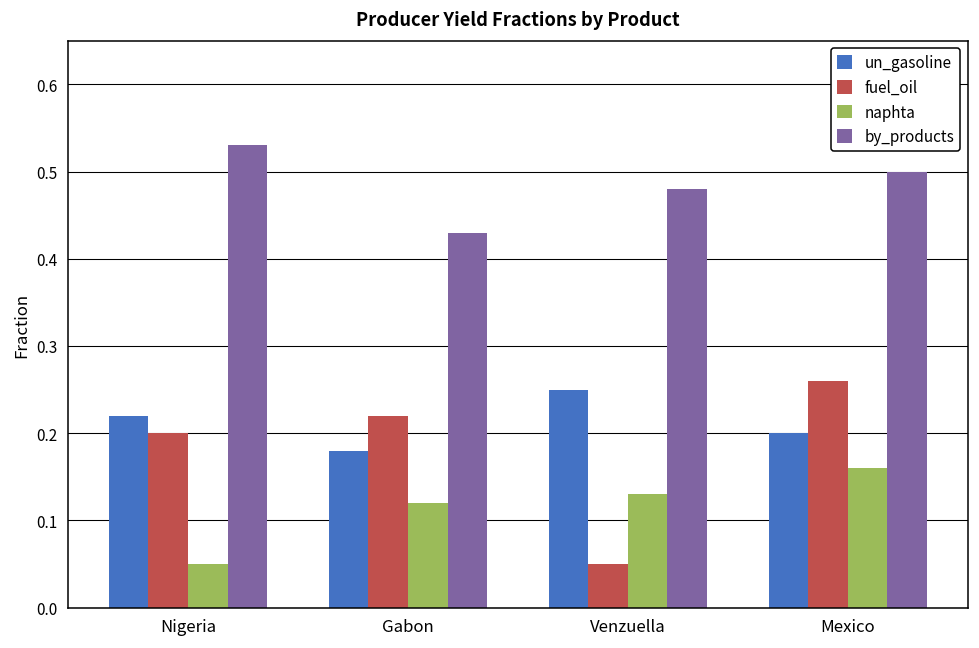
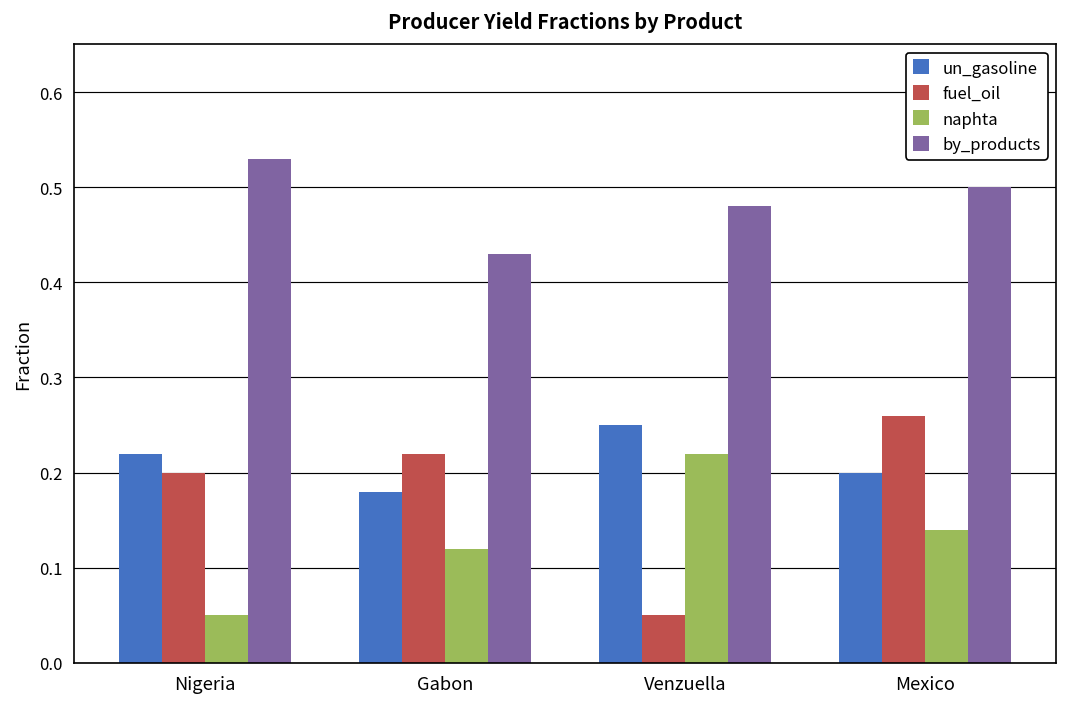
  {
    "un_gasoline": {
      "Nigeria": 0.22,
      "Gabon": 0.18,
      "Venzuella": 0.25,
      "Mexico": 0.20
    },
    "fuel_oil": {
      "Nigeria": 0.20,
      "Gabon": 0.22,
      "Venzuella": 0.05,
      "Mexico": 0.26
    },
    "naphta": {
      "Nigeria": 0.05,
      "Gabon": 0.12,
-     "Venzuella": 0.13,
-     "Mexico": 0.16
+     "Venzuella": 0.22,
+     "Mexico": 0.14
    },
    "by_products": {
      "Nigeria": 0.53,
      "Gabon": 0.43,
      "Venzuella": 0.48,
      "Mexico": 0.50
    }
  }
